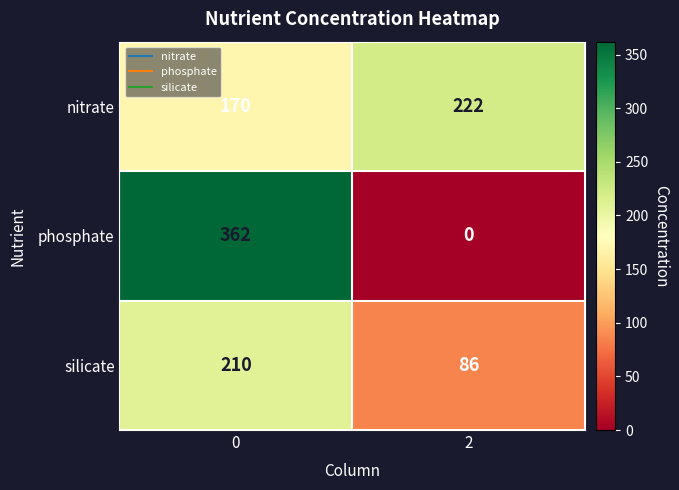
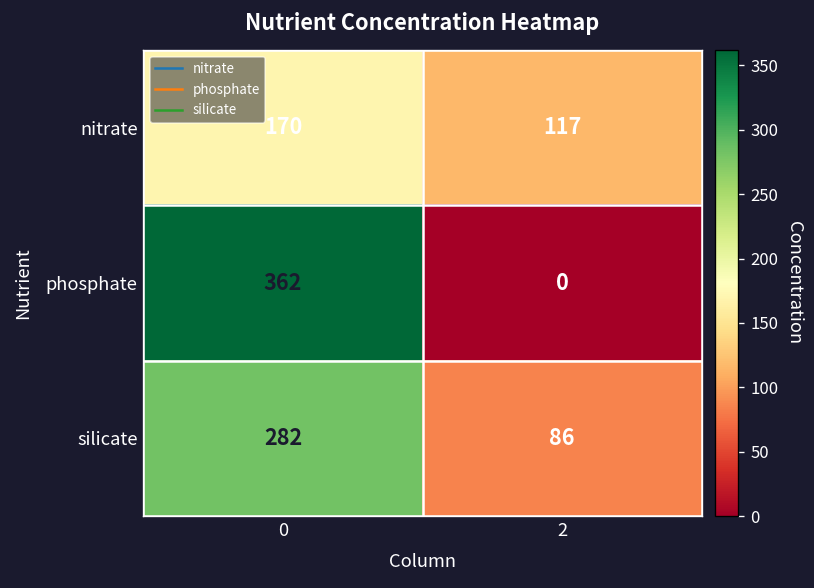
  {
    "nitrate": {
-     "2": 222
+     "2": 117
    },
    "phosphate": {
      "0": 362,
      "2": 0
    },
    "silicate": {
-     "0": 210,
+     "0": 282,
      "2": 86
    }
  }
